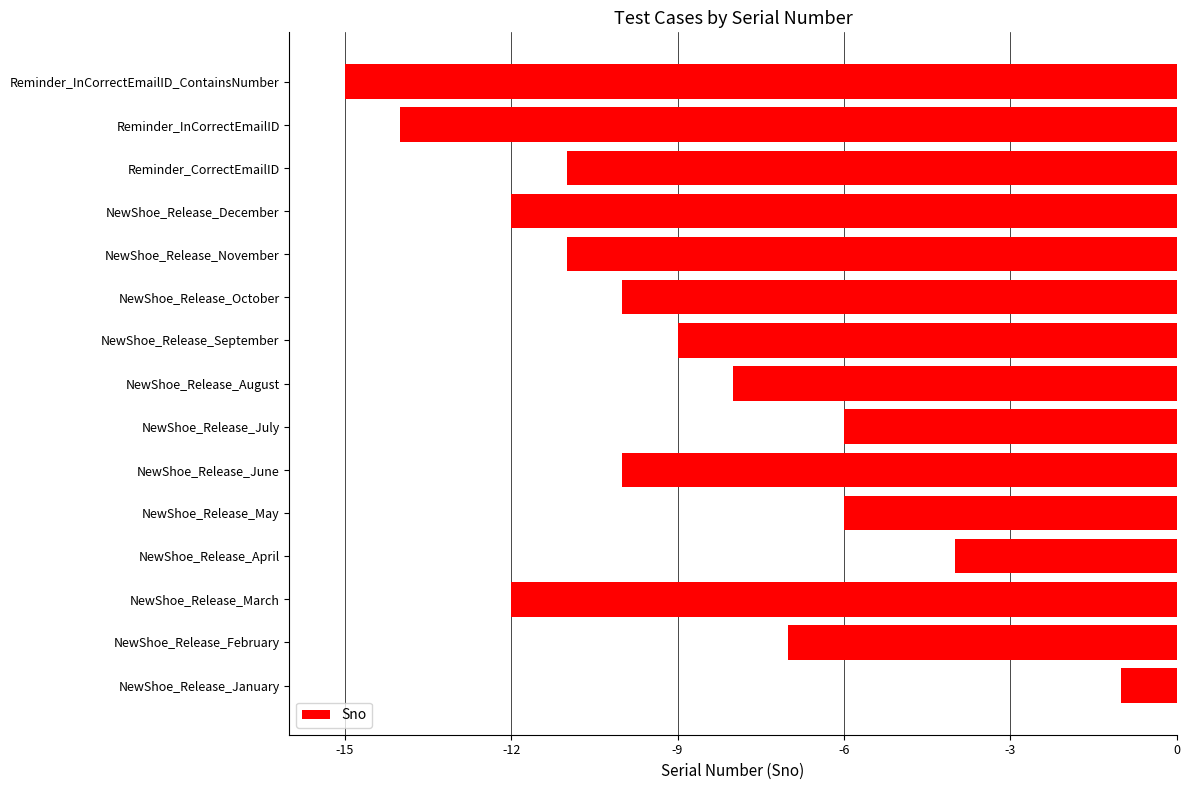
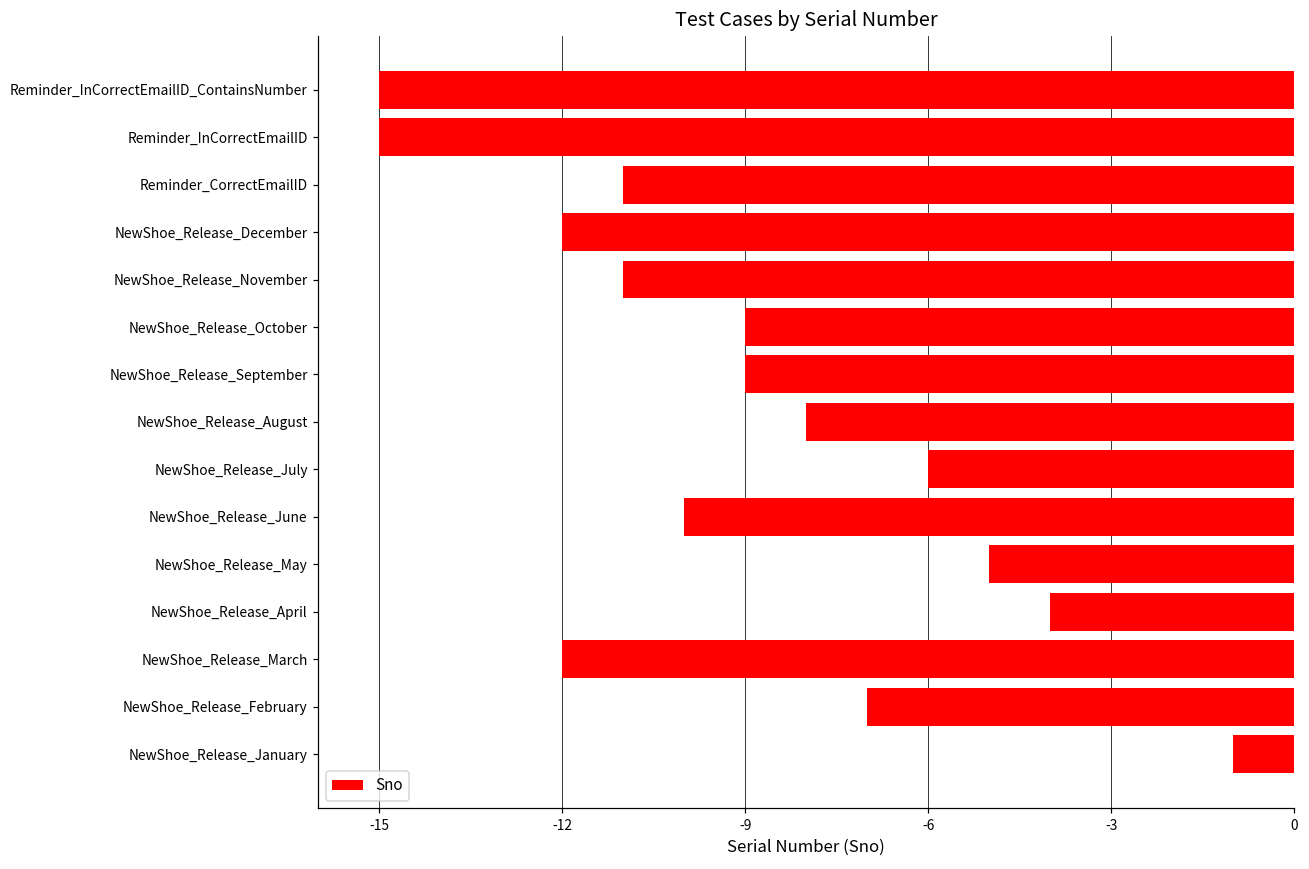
  {
    "Reminder_InCorrectEmailID_ContainsNumber": -15.0,
-   "Reminder_InCorrectEmailID": -14.0,
+   "Reminder_InCorrectEmailID": -15.0,
    "Reminder_CorrectEmailID": -11.0,
    "NewShoe_Release_December": -12.0,
    "NewShoe_Release_November": -11.0,
-   "NewShoe_Release_October": -10.0,
+   "NewShoe_Release_October": -9.0,
    "NewShoe_Release_September": -9.0,
    "NewShoe_Release_August": -8.0,
    "NewShoe_Release_July": -6.0,
    "NewShoe_Release_June": -10.0,
-   "NewShoe_Release_May": -6.0,
+   "NewShoe_Release_May": -5.0,
    "NewShoe_Release_April": -4.0,
    "NewShoe_Release_March": -12.0,
    "NewShoe_Release_February": -7.0,
    "NewShoe_Release_January": -1.0
  }
